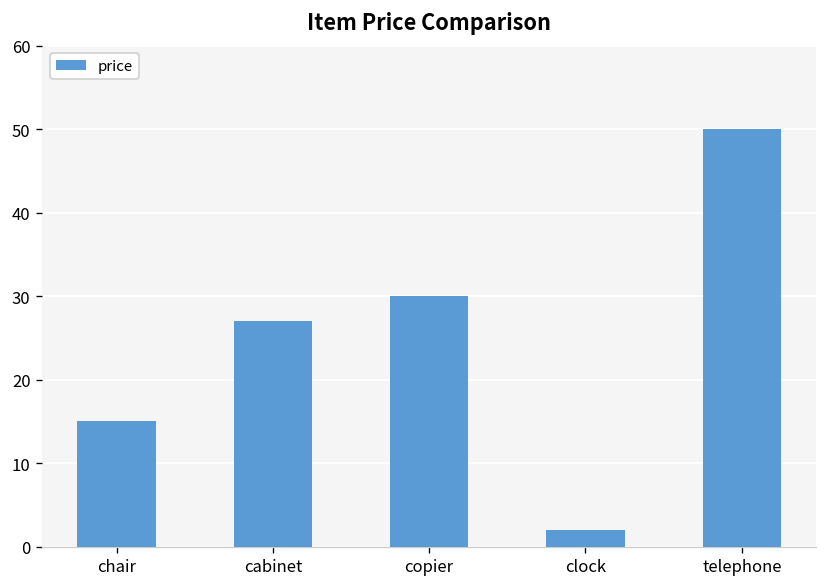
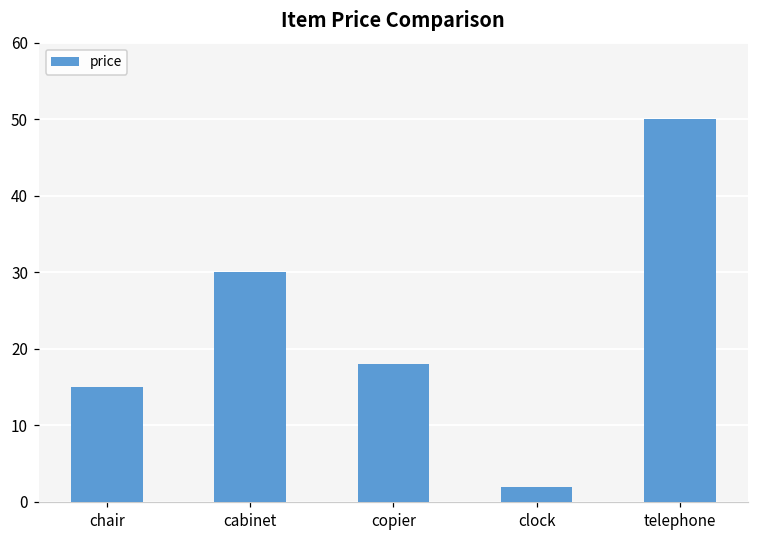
  {
    "chair": 15,
-   "cabinet": 27,
-   "copier": 30,
+   "cabinet": 30,
+   "copier": 18,
    "clock": 2,
    "telephone": 50
  }
